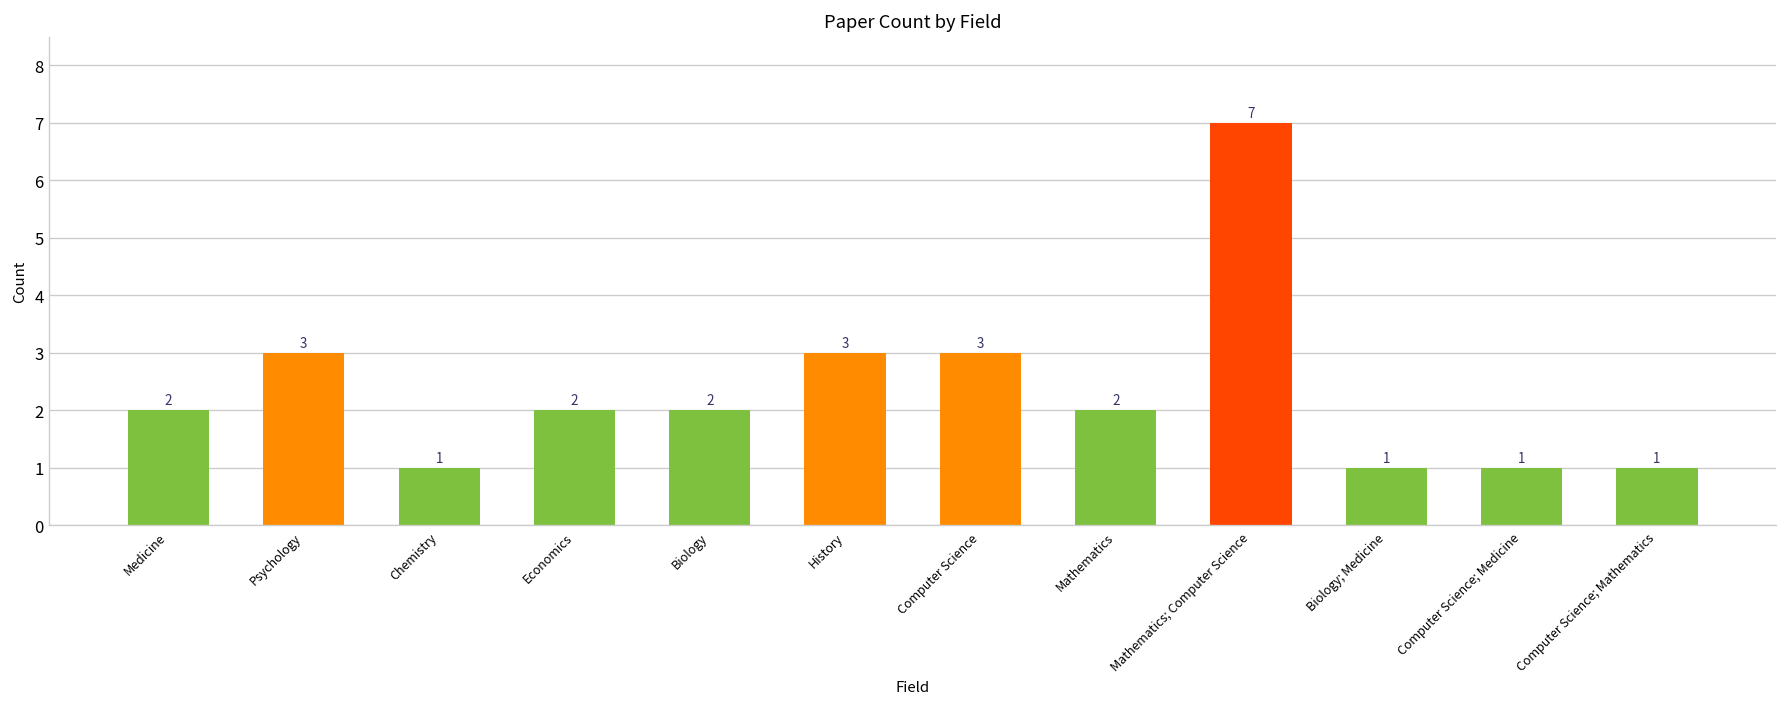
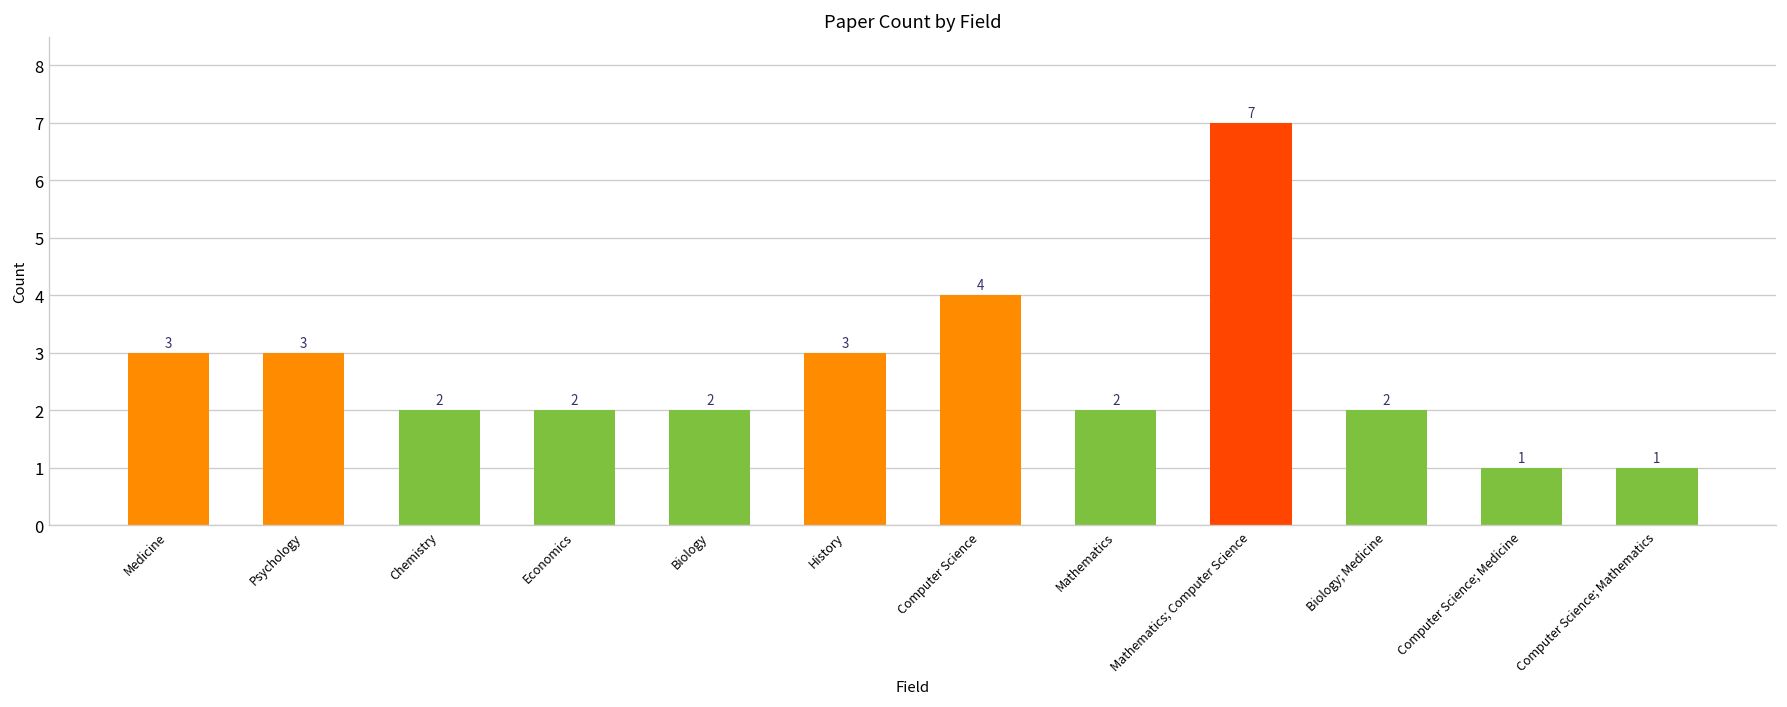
  {
-   "Medicine": 2,
+   "Medicine": 3,
    "Psychology": 3,
-   "Chemistry": 1,
+   "Chemistry": 2,
    "Economics": 2,
    "Biology": 2,
    "History": 3,
-   "Computer Science": 3,
+   "Computer Science": 4,
    "Mathematics": 2,
    "Mathematics; Computer Science": 7,
-   "Biology; Medicine": 1,
+   "Biology; Medicine": 2,
    "Computer Science; Medicine": 1,
    "Computer Science; Mathematics": 1
  }
